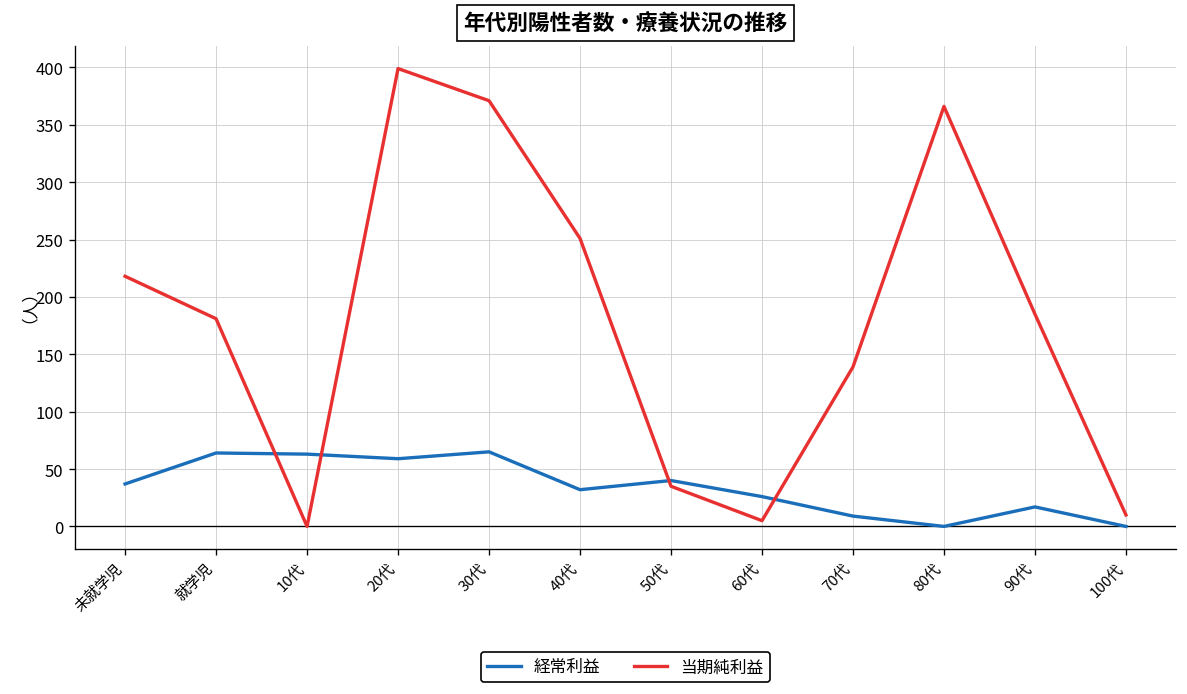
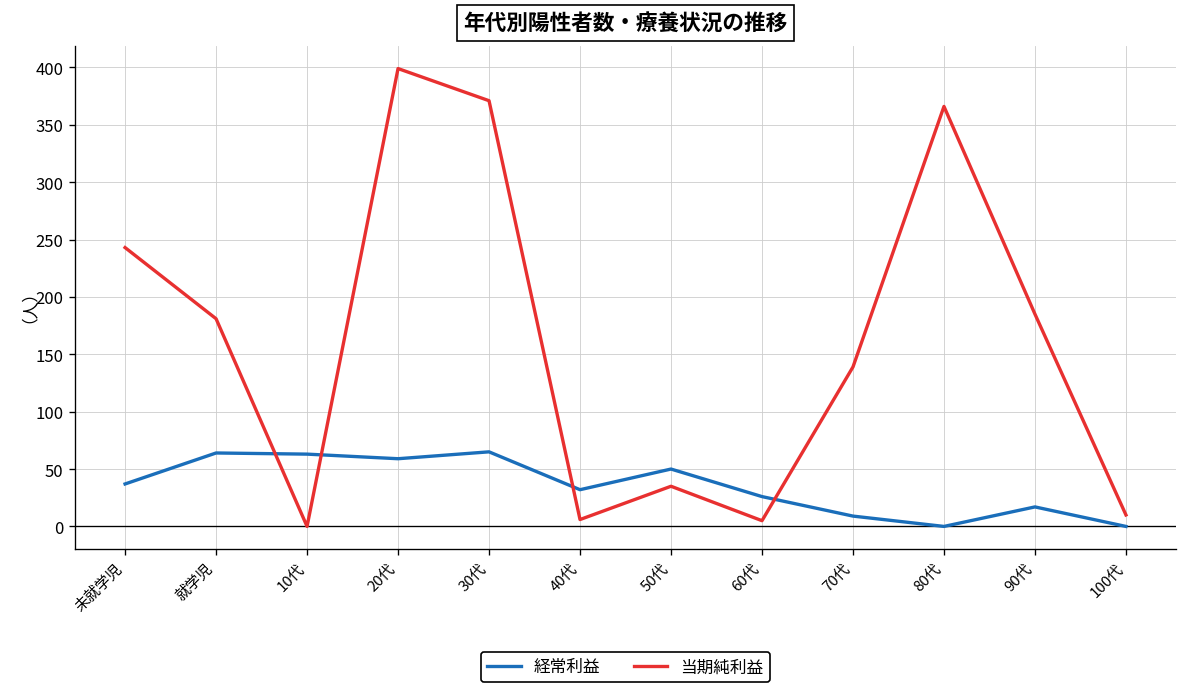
  {
    "経常利益": {
      "未就学児": 40,
      "就学児": 60,
      "10代": 60,
      "20代": 60,
      "30代": 70,
      "40代": 30,
-     "50代": 40,
+     "50代": 50,
      "60代": 30,
      "70代": 10,
      "80代": 0,
      "90代": 20,
      "100代": 0
    },
    "当期純利益": {
-     "未就学児": 220,
+     "未就学児": 240,
      "就学児": 180,
      "10代": 0,
      "20代": 400,
      "30代": 370,
-     "40代": 250,
+     "40代": 10,
      "50代": 40,
      "60代": 10,
      "70代": 140,
      "80代": 370,
      "90代": 190,
      "100代": 10
    }
  }
